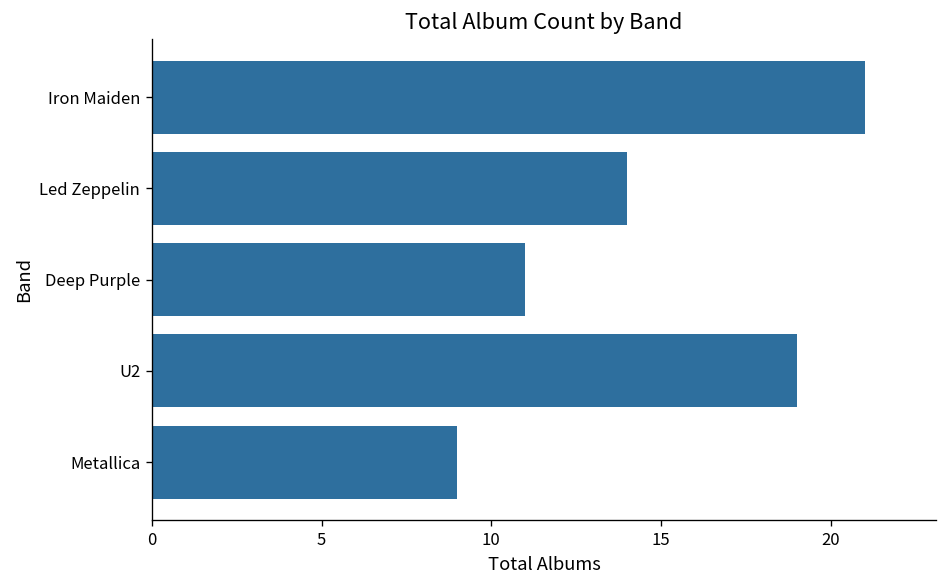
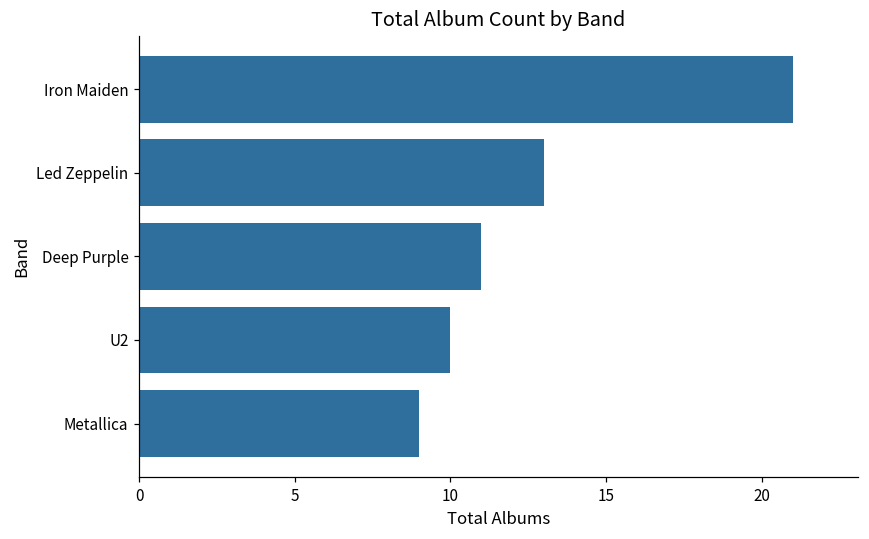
  {
    "Iron Maiden": 21,
-   "Led Zeppelin": 14,
+   "Led Zeppelin": 13,
    "Deep Purple": 11,
-   "U2": 19,
+   "U2": 10,
    "Metallica": 9
  }
